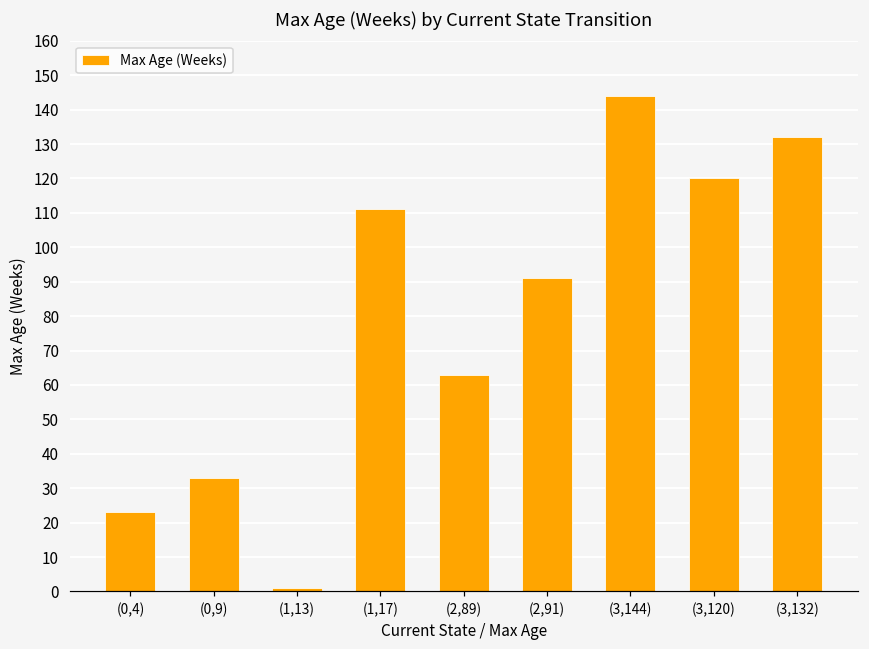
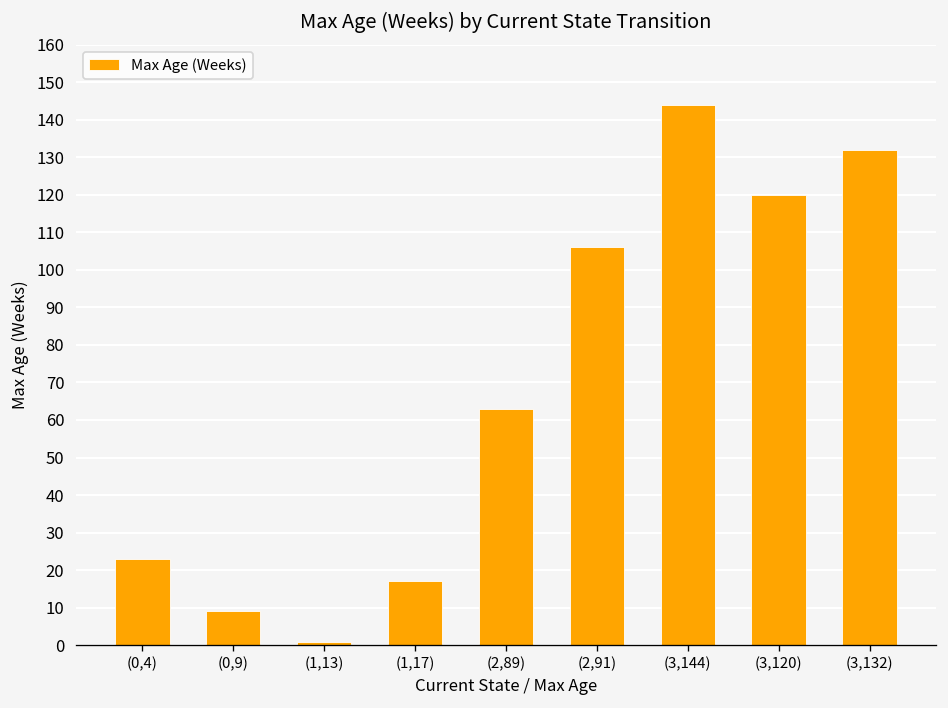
  {
    "(0,4)": 23,
-   "(0,9)": 33,
+   "(0,9)": 9,
    "(1,13)": 1,
-   "(1,17)": 111,
+   "(1,17)": 17,
    "(2,89)": 63,
-   "(2,91)": 91,
+   "(2,91)": 106,
    "(3,144)": 144,
    "(3,120)": 120,
    "(3,132)": 132
  }
